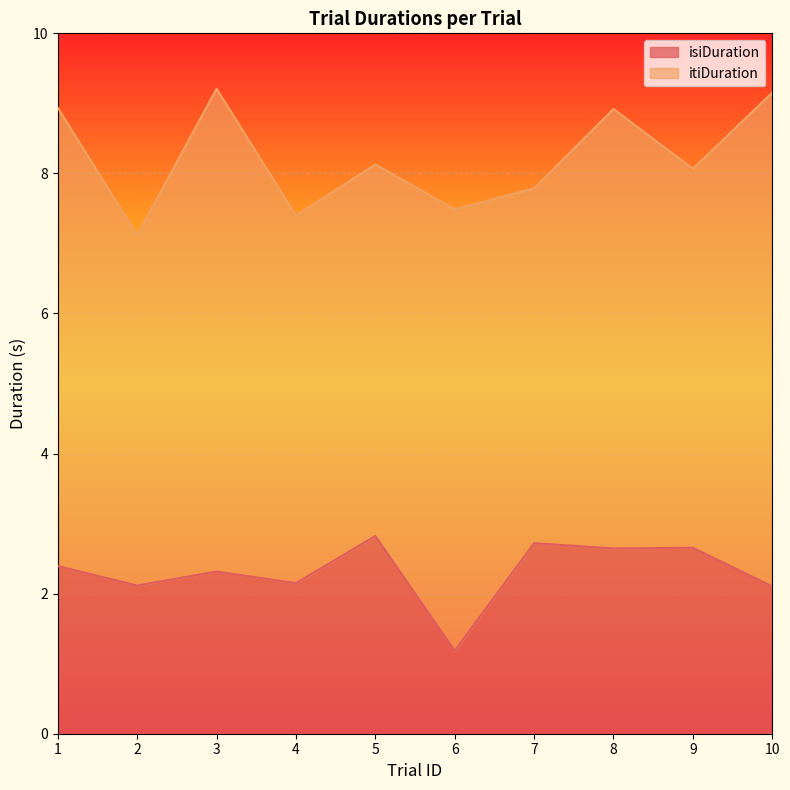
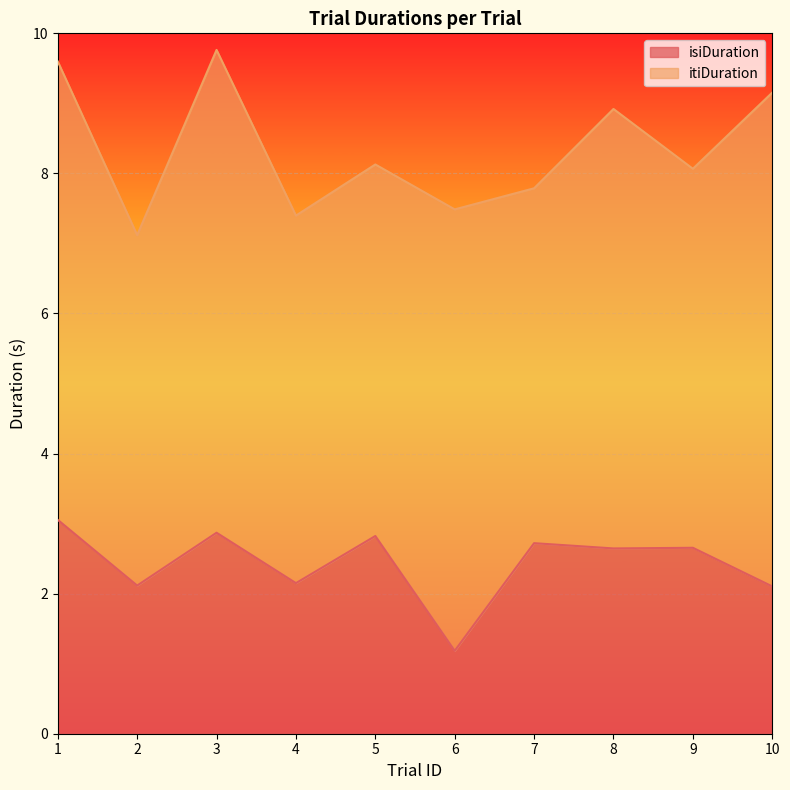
  {
    "isiDuration": {
-     "1": 2.4,
+     "1": 3.1,
      "2": 2.1,
-     "3": 2.3,
+     "3": 2.9,
      "4": 2.1,
      "5": 2.8,
      "6": 1.2,
      "7": 2.7,
      "8": 2.6,
      "9": 2.7,
      "10": 2.1
    },
    "itiDuration": {
      "1": 6.5,
      "2": 5.0,
      "3": 6.9,
      "4": 5.2,
      "5": 5.3,
      "6": 6.3,
      "7": 5.1,
      "8": 6.3,
      "9": 5.4,
      "10": 7.1
    }
  }
